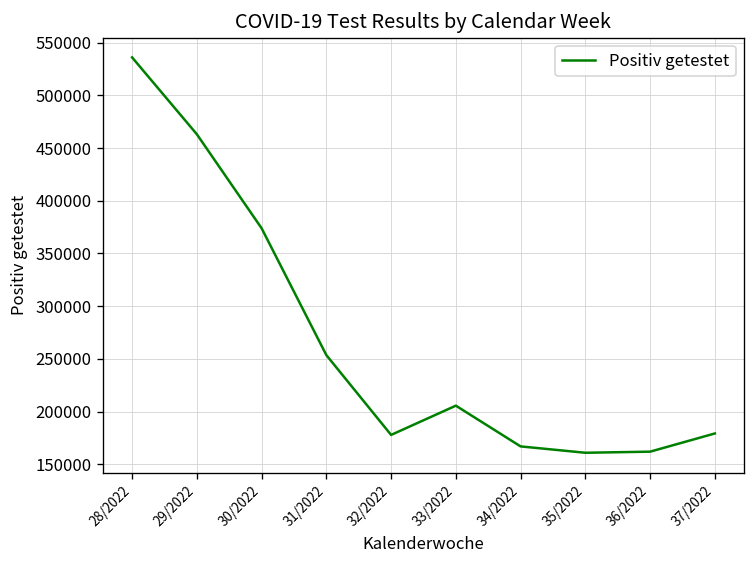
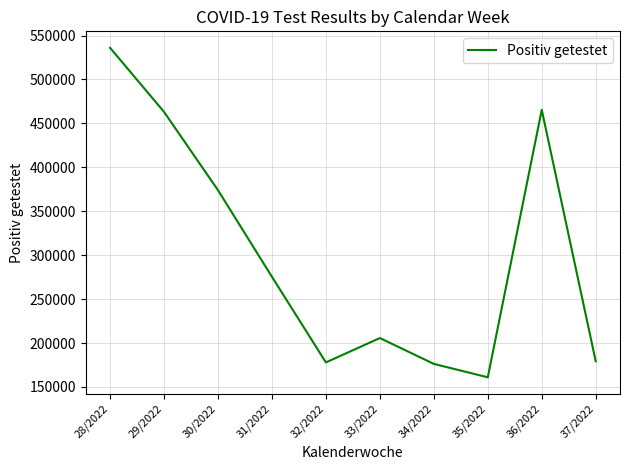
  {
    "28/2022": 540000,
    "29/2022": 460000,
    "30/2022": 370000,
-   "31/2022": 250000,
+   "31/2022": 280000,
    "32/2022": 180000,
    "33/2022": 210000,
-   "34/2022": 170000,
+   "34/2022": 180000,
    "35/2022": 160000,
-   "36/2022": 160000,
+   "36/2022": 470000,
    "37/2022": 180000
  }
